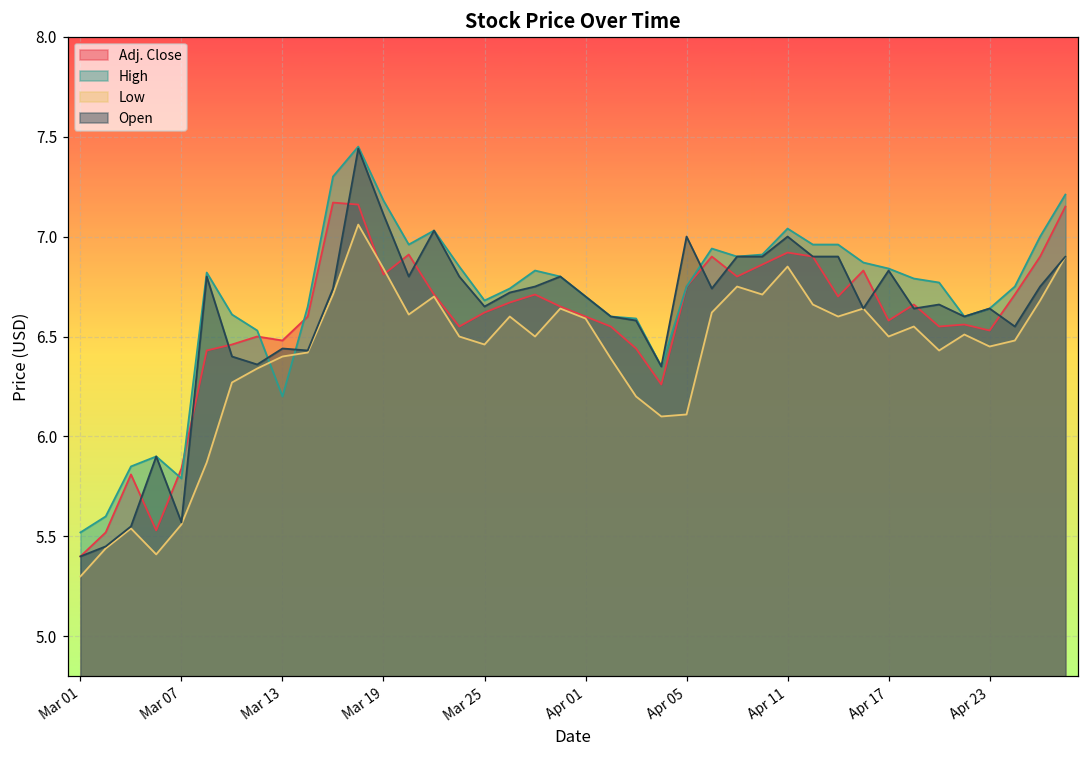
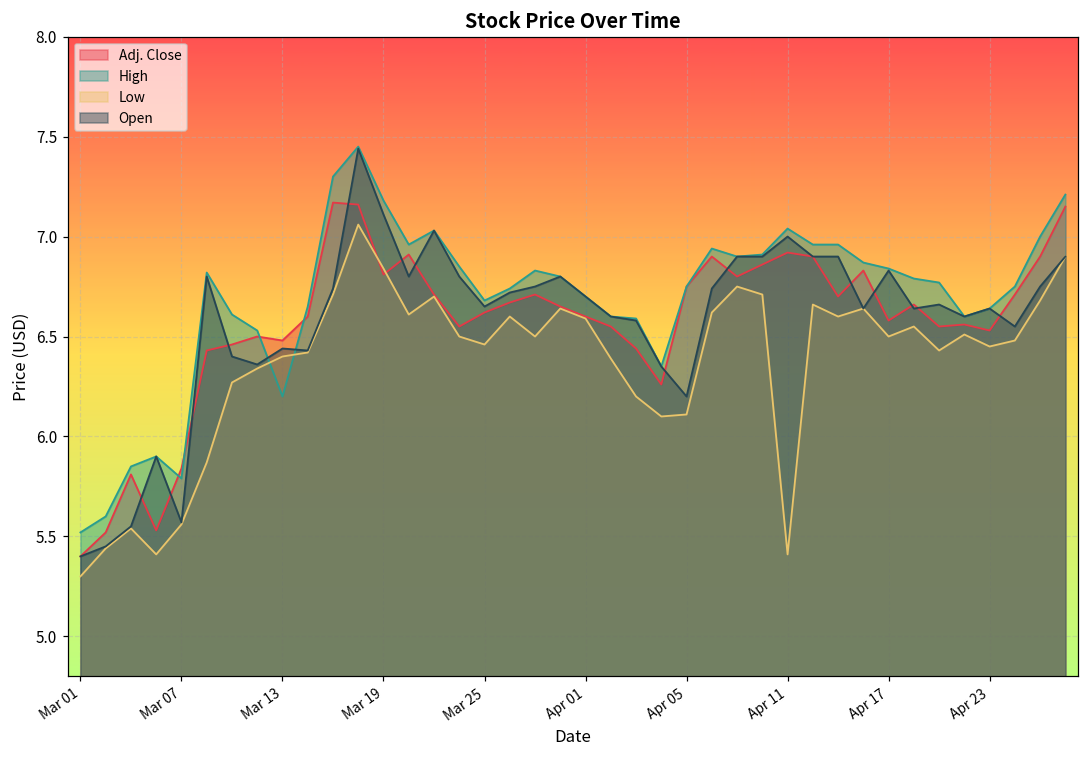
  {
    "Adj. Close": {
      "Mar 07": 5.84,
      "Mar 13": 6.48,
      "Mar 19": 6.81,
      "Mar 25": 6.62,
      "Apr 11": 6.92,
      "Apr 17": 6.58,
      "Apr 23": 6.53
    },
    "High": {
      "Mar 01": 5.52,
      "Mar 07": 5.79,
      "Mar 13": 6.20,
      "Mar 19": 7.18,
      "Mar 25": 6.68,
      "Apr 11": 7.04
    },
    "Low": {
      "Mar 01": 5.30,
      "Mar 13": 6.40,
      "Mar 19": 6.84,
      "Mar 25": 6.46,
      "Apr 05": 6.11,
-     "Apr 11": 6.85,
+     "Apr 11": 5.41,
      "Apr 17": 6.50,
      "Apr 23": 6.45
    },
    "Open": {
      "Mar 13": 6.44,
      "Mar 19": 7.1,
      "Mar 25": 6.65,
-     "Apr 05": 7.0,
+     "Apr 05": 6.2,
      "Apr 11": 7.0
    }
  }
